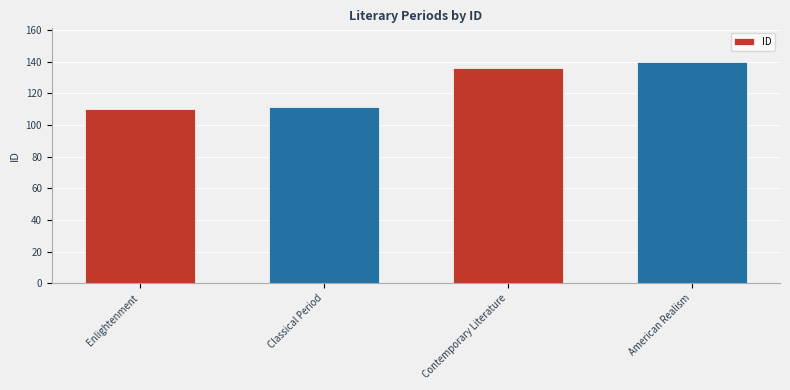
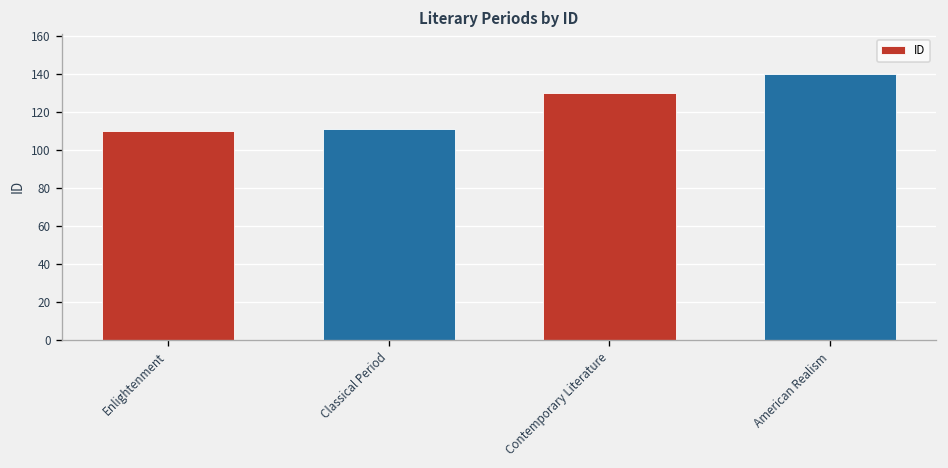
  {
    "Enlightenment": 110,
    "Classical Period": 111,
-   "Contemporary Literature": 136,
+   "Contemporary Literature": 130,
    "American Realism": 140
  }
